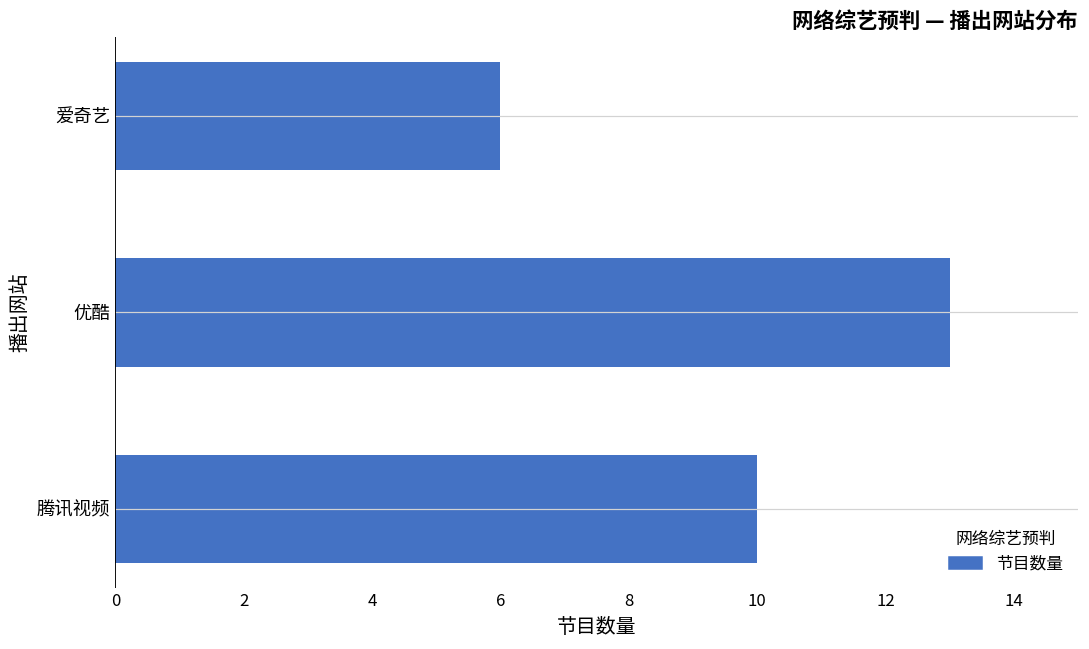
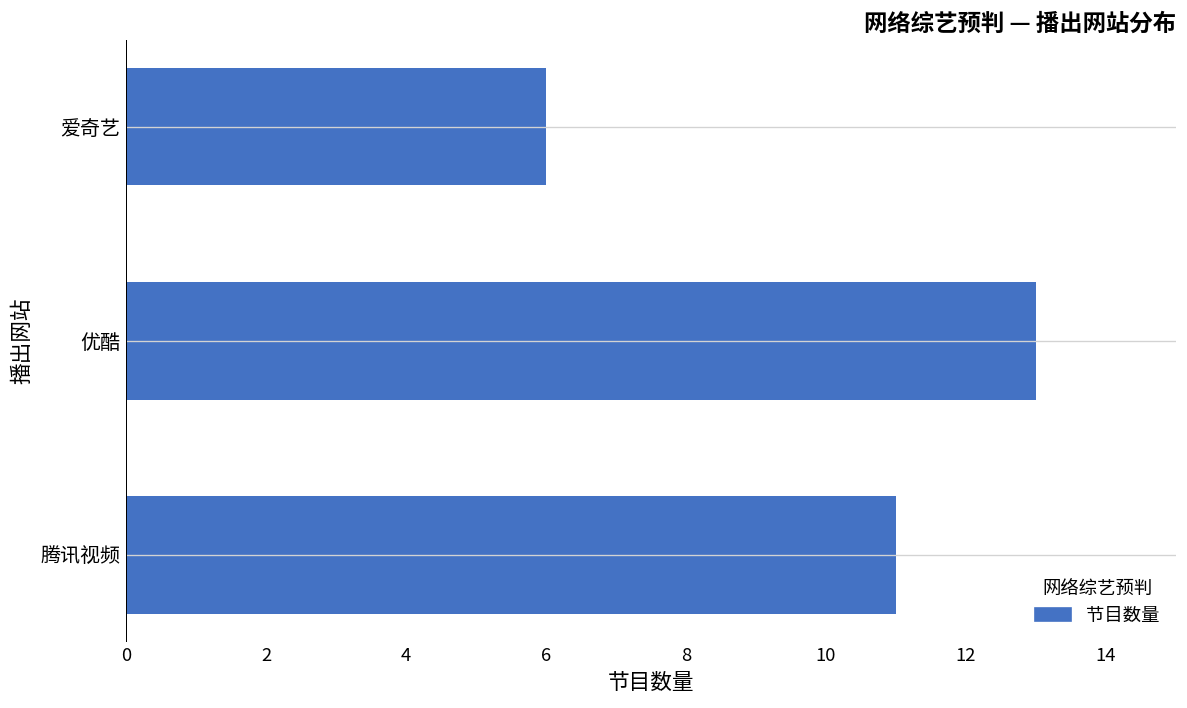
  {
    "爱奇艺": 6,
    "优酷": 13,
-   "腾讯视频": 10
+   "腾讯视频": 11
  }
